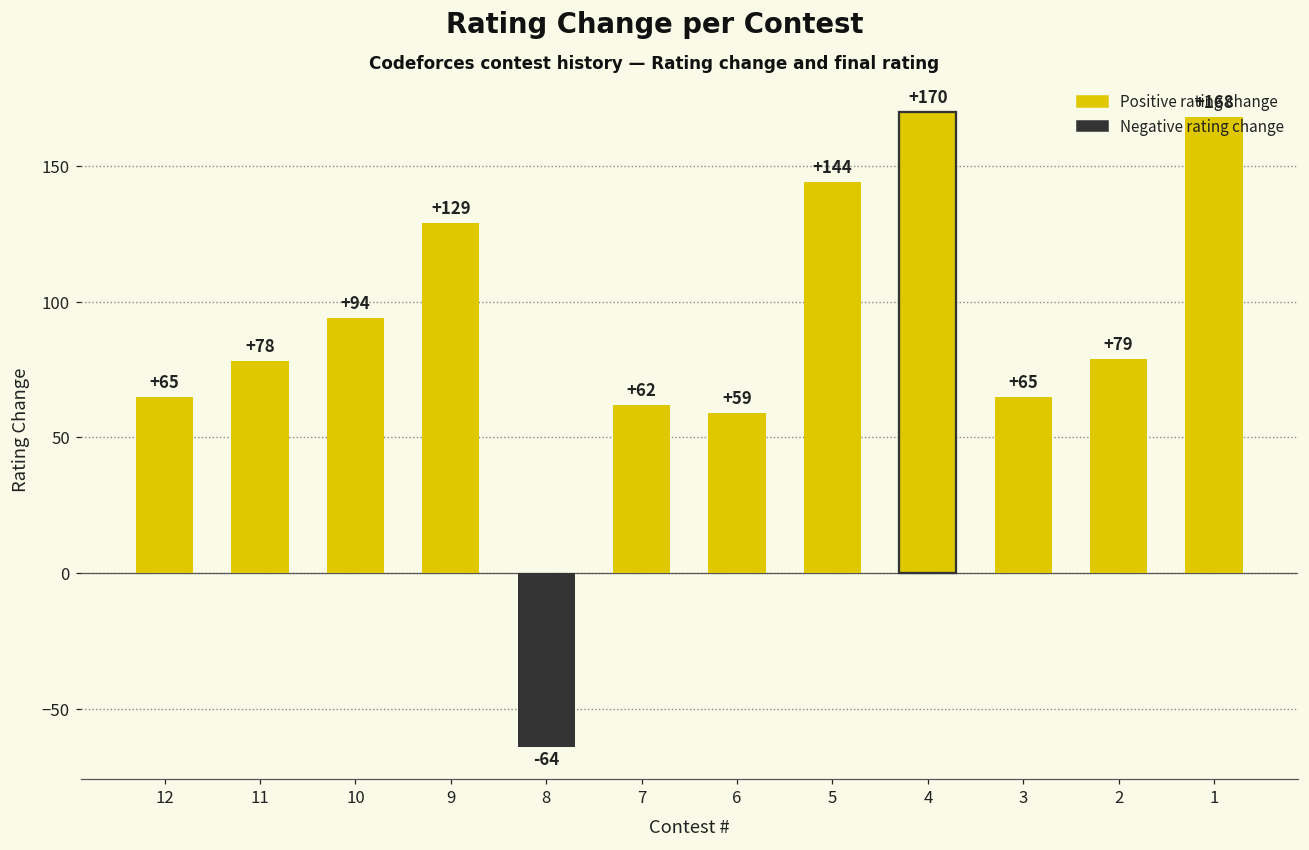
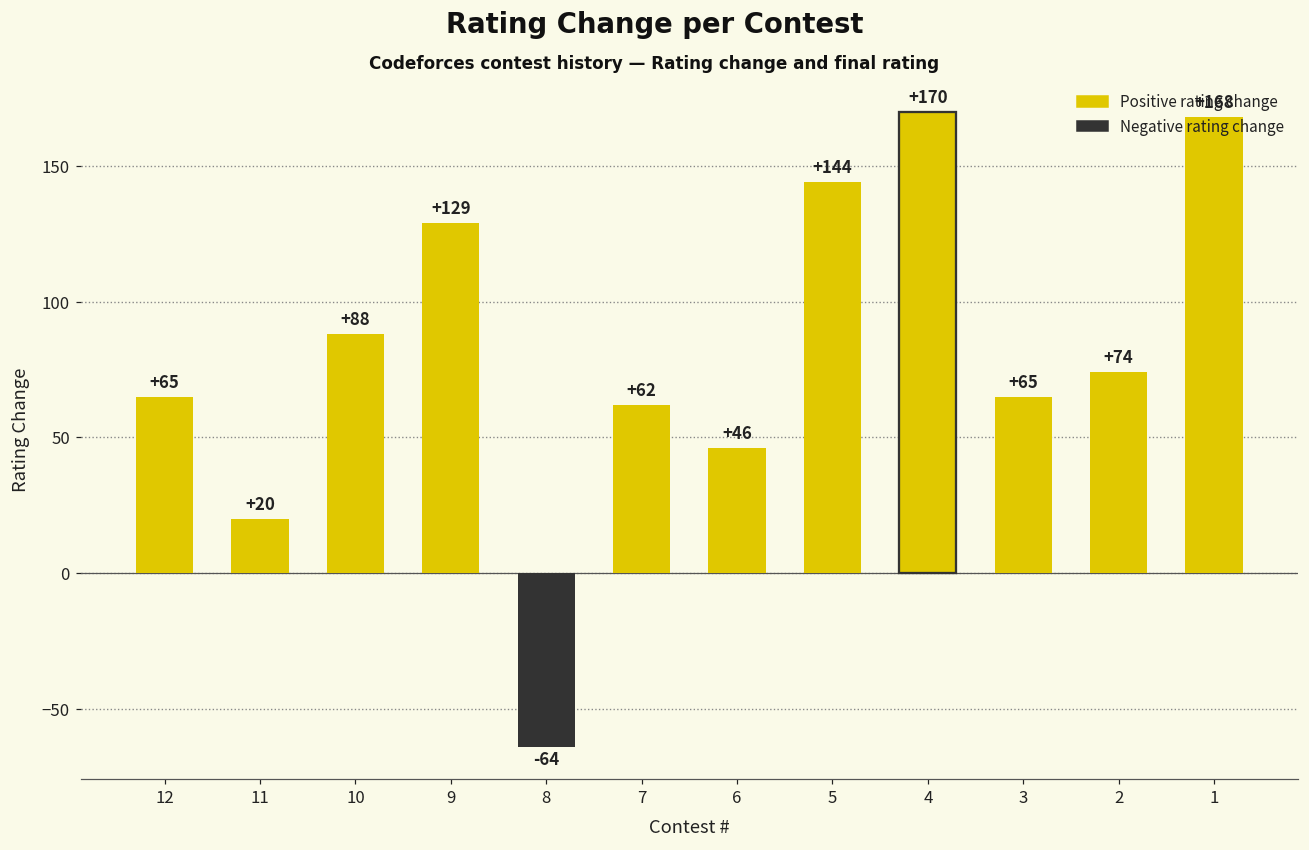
  {
    "12": "+65",
-   "11": "+78",
-   "10": "+94",
+   "11": "+20",
+   "10": "+88",
    "9": "+129",
    "8": "-64",
    "7": "+62",
-   "6": "+59",
+   "6": "+46",
    "5": "+144",
    "4": "+170",
    "3": "+65",
-   "2": "+79",
+   "2": "+74",
    "1": "+168"
  }
